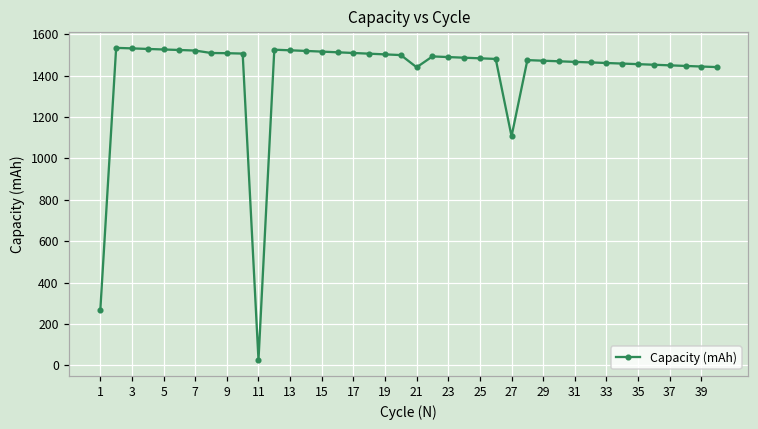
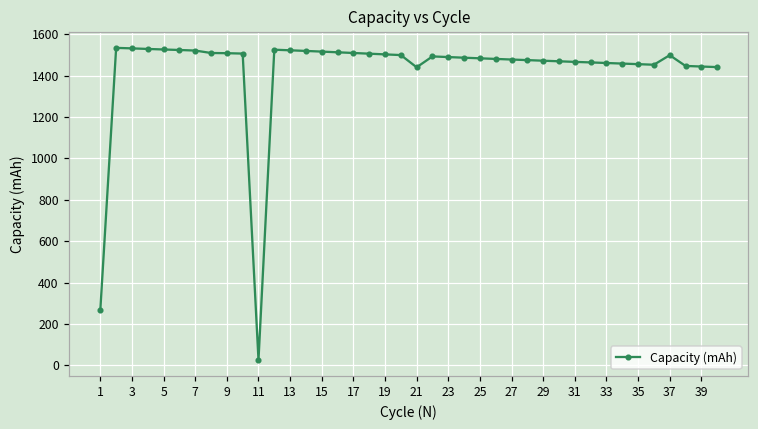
  {
    "1": 270,
    "3": 1530,
    "5": 1530,
    "7": 1520,
    "9": 1510,
    "11": 30,
    "13": 1520,
    "15": 1520,
    "17": 1510,
    "19": 1500,
    "21": 1440,
    "23": 1490,
    "25": 1480,
-   "27": 1110,
+   "27": 1480,
    "29": 1470,
    "31": 1470,
    "33": 1460,
    "35": 1460,
-   "37": 1450,
+   "37": 1500,
    "39": 1440
  }
